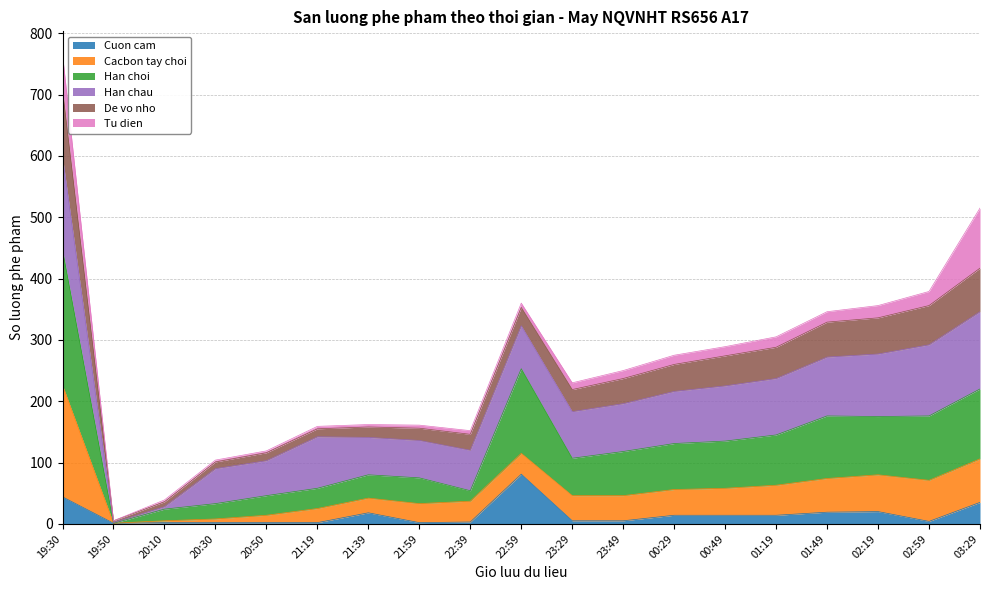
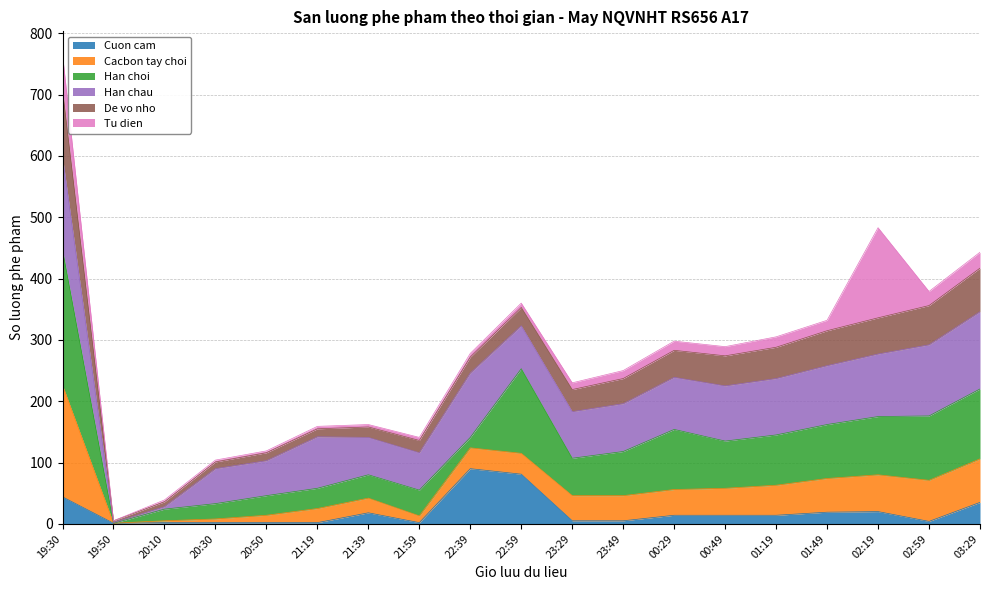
  {
    "Cuon cam": {
      "19:30": 40,
      "20:30": 0,
      "20:50": 0,
      "21:19": 0,
      "21:39": 20,
      "21:59": 0,
-     "22:39": 0,
+     "22:39": 90,
      "22:59": 80,
      "23:29": 10,
      "23:49": 10,
      "00:29": 10,
      "00:49": 10,
      "01:19": 10,
      "01:49": 20,
      "02:19": 20,
      "02:59": 0,
      "03:29": 40
    },
    "Cacbon tay choi": {
      "19:30": 180,
      "20:30": 10,
      "20:50": 10,
      "21:19": 20,
      "21:39": 20,
-     "21:59": 30,
+     "21:59": 10,
      "22:39": 30,
      "22:59": 30,
      "23:29": 40,
      "23:49": 40,
      "00:29": 40,
      "00:49": 40,
      "01:19": 50,
      "01:49": 60,
      "02:19": 60,
      "02:59": 70,
      "03:29": 70
    },
    "Han choi": {
      "19:30": 220,
      "20:30": 30,
      "20:50": 30,
      "21:19": 30,
      "21:39": 40,
      "21:59": 40,
      "22:39": 20,
      "22:59": 140,
      "23:29": 60,
      "23:49": 70,
-     "00:29": 80,
+     "00:29": 100,
      "00:49": 80,
      "01:19": 80,
-     "01:49": 100,
+     "01:49": 90,
      "02:19": 100,
      "02:59": 110,
      "03:29": 110
    },
    "Han chau": {
      "19:30": 150,
      "20:30": 60,
      "20:50": 60,
      "21:19": 80,
      "21:39": 60,
      "21:59": 60,
-     "22:39": 70,
+     "22:39": 110,
      "22:59": 70,
      "23:29": 80,
      "23:49": 80,
      "00:29": 90,
      "00:49": 90,
      "01:19": 90,
      "01:49": 100,
      "02:19": 100,
      "02:59": 120,
      "03:29": 130
    },
    "De vo nho": {
      "19:30": 110,
      "21:59": 20,
      "22:39": 30,
      "22:59": 30,
      "23:29": 40,
      "23:49": 40,
      "00:29": 40,
      "00:49": 50,
      "01:19": 50,
      "01:49": 60,
      "02:19": 60,
      "02:59": 60,
      "03:29": 70
    },
    "Tu dien": {
      "19:30": 60,
      "21:59": 10,
      "22:39": 10,
      "22:59": 10,
      "23:29": 10,
      "23:49": 10,
      "00:29": 20,
      "00:49": 20,
      "01:19": 20,
      "01:49": 20,
-     "02:19": 20,
+     "02:19": 150,
      "02:59": 20,
-     "03:29": 100
+     "03:29": 30
    }
  }
